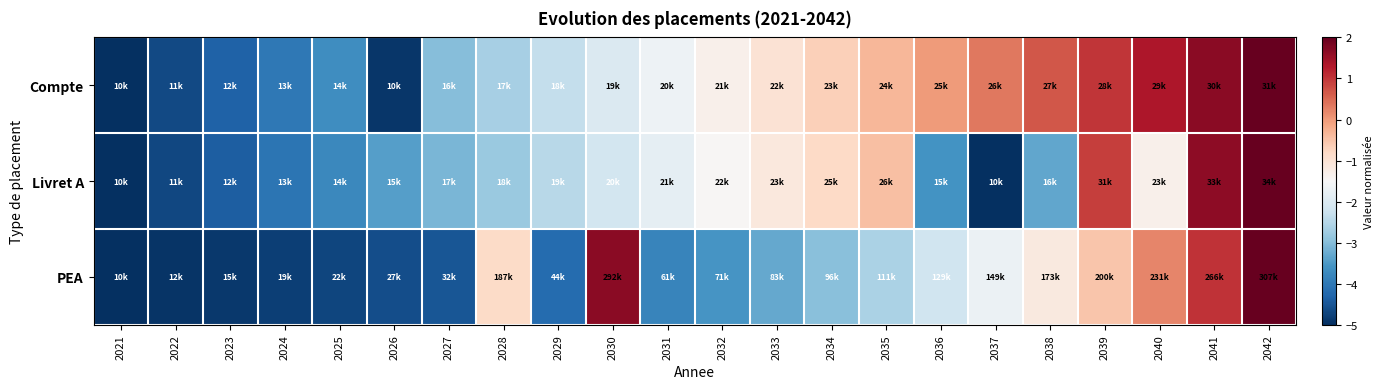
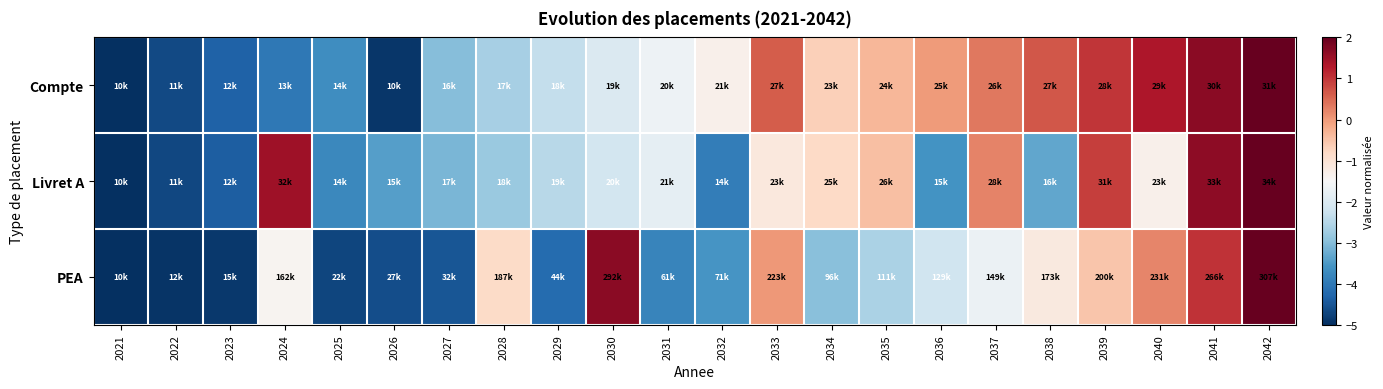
  {
    "Compte": {
      "2021": "10k",
      "2022": "11k",
      "2023": "12k",
      "2024": "13k",
      "2025": "14k",
      "2026": "10k",
      "2027": "16k",
      "2028": "17k",
      "2029": "18k",
      "2030": "19k",
      "2031": "20k",
      "2032": "21k",
-     "2033": "22k",
+     "2033": "27k",
      "2034": "23k",
      "2035": "24k",
      "2036": "25k",
      "2037": "26k",
      "2038": "27k",
      "2039": "28k",
      "2040": "29k",
      "2041": "30k",
      "2042": "31k"
    },
    "Livret A": {
      "2021": "10k",
      "2022": "11k",
      "2023": "12k",
-     "2024": "13k",
+     "2024": "32k",
      "2025": "14k",
      "2026": "15k",
      "2027": "17k",
      "2028": "18k",
      "2029": "19k",
      "2031": "21k",
-     "2032": "22k",
+     "2032": "14k",
      "2033": "23k",
      "2034": "25k",
      "2035": "26k",
      "2036": "15k",
-     "2037": "10k",
+     "2037": "28k",
      "2038": "16k",
      "2039": "31k",
      "2040": "23k",
      "2041": "33k",
      "2042": "34k"
    },
    "PEA": {
      "2021": "10k",
      "2022": "12k",
      "2023": "15k",
-     "2024": "19k",
+     "2024": "162k",
      "2025": "22k",
      "2026": "27k",
      "2027": "32k",
      "2028": "187k",
      "2029": "44k",
      "2030": "292k",
      "2031": "61k",
      "2032": "71k",
-     "2033": "83k",
+     "2033": "223k",
      "2034": "96k",
      "2035": "111k",
      "2037": "149k",
      "2038": "173k",
      "2039": "200k",
      "2040": "231k",
      "2041": "266k",
      "2042": "307k"
    }
  }
